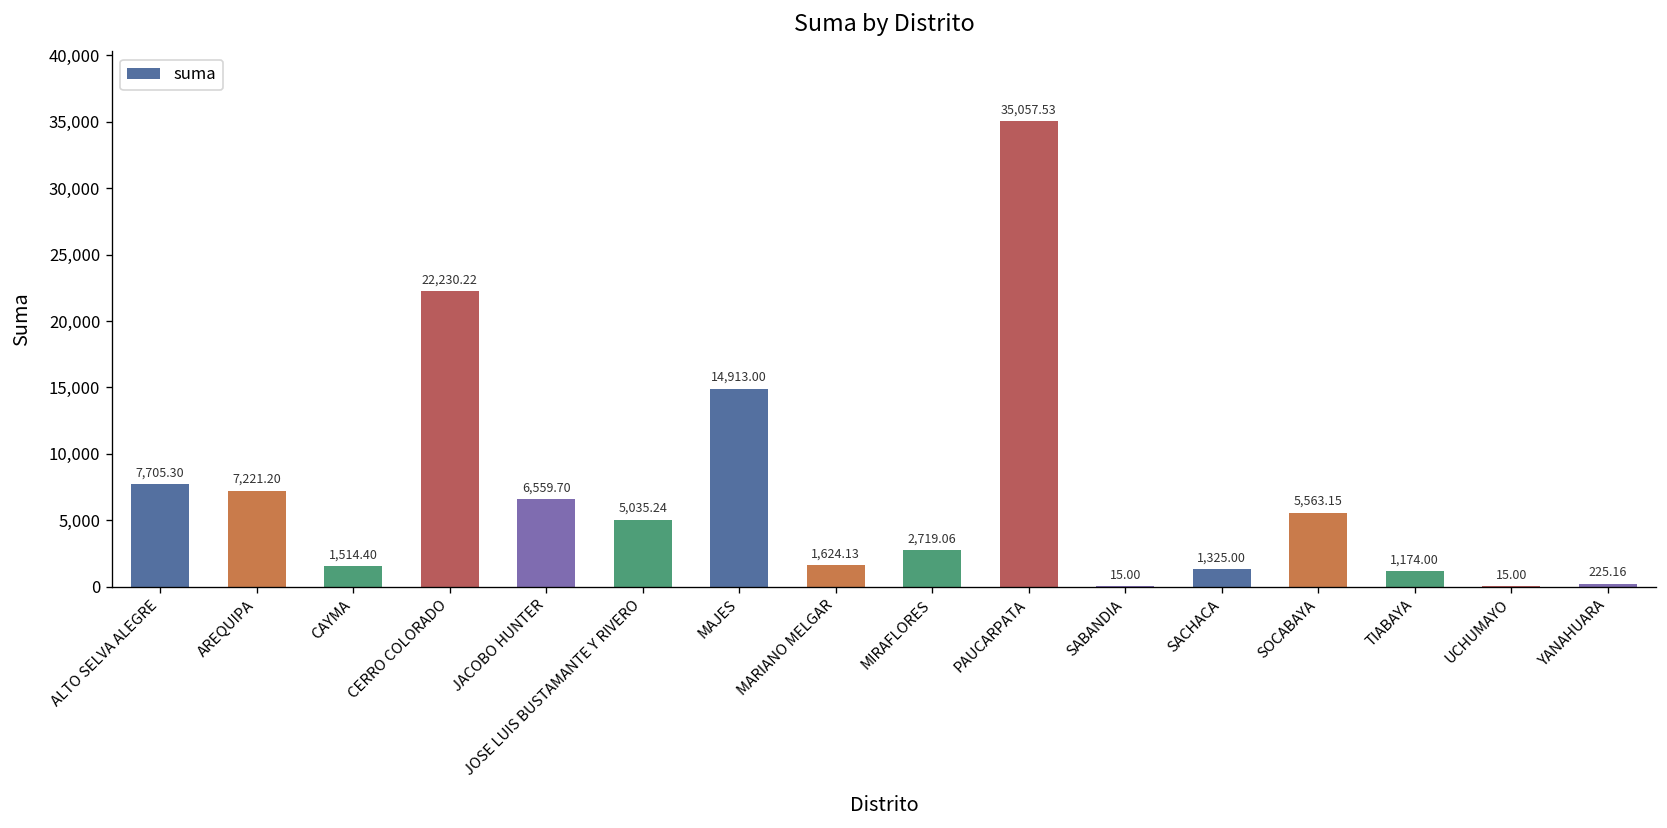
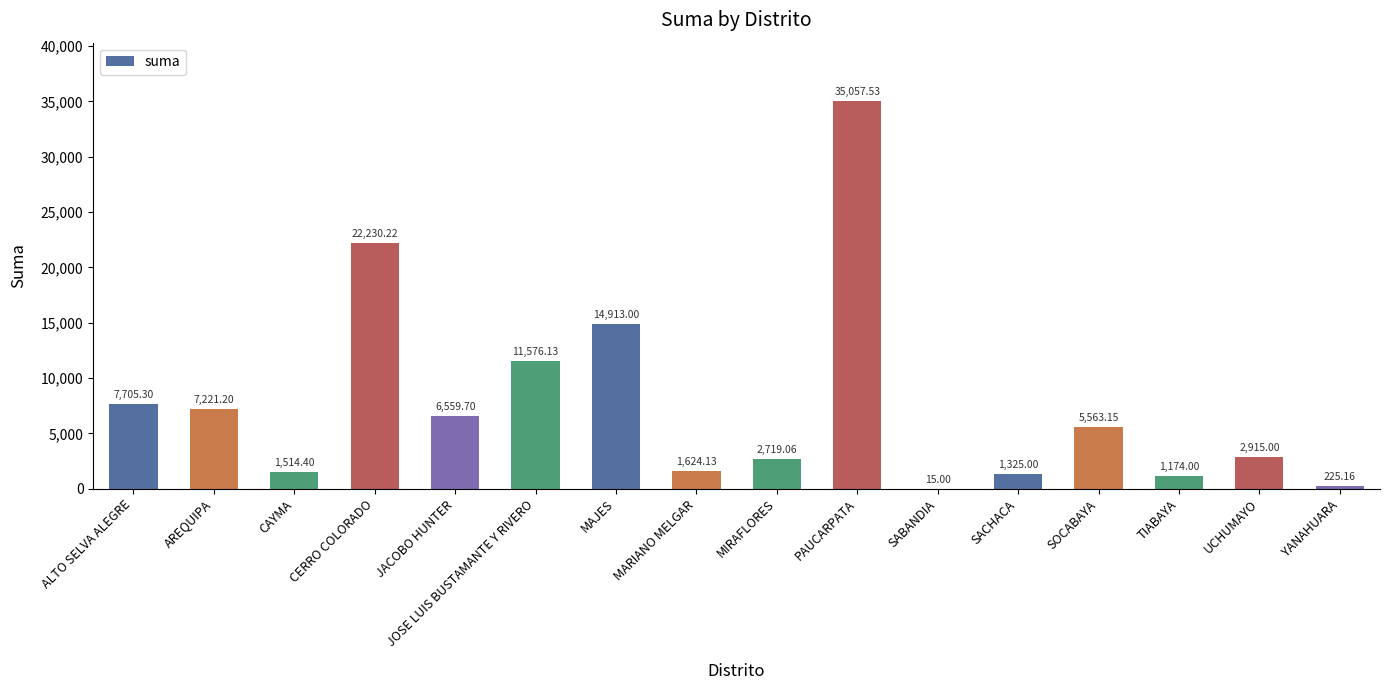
  {
    "ALTO SELVA ALEGRE": "7,705.30",
    "AREQUIPA": "7,221.20",
    "CAYMA": "1,514.40",
    "CERRO COLORADO": "22,230.22",
    "JACOBO HUNTER": "6,559.70",
-   "JOSE LUIS BUSTAMANTE Y RIVERO": "5,035.24",
+   "JOSE LUIS BUSTAMANTE Y RIVERO": "11,576.13",
    "MAJES": "14,913.00",
    "MARIANO MELGAR": "1,624.13",
    "MIRAFLORES": "2,719.06",
    "PAUCARPATA": "35,057.53",
    "SABANDIA": "15.00",
    "SACHACA": "1,325.00",
    "SOCABAYA": "5,563.15",
    "TIABAYA": "1,174.00",
-   "UCHUMAYO": "15.00",
+   "UCHUMAYO": "2,915.00",
    "YANAHUARA": "225.16"
  }
